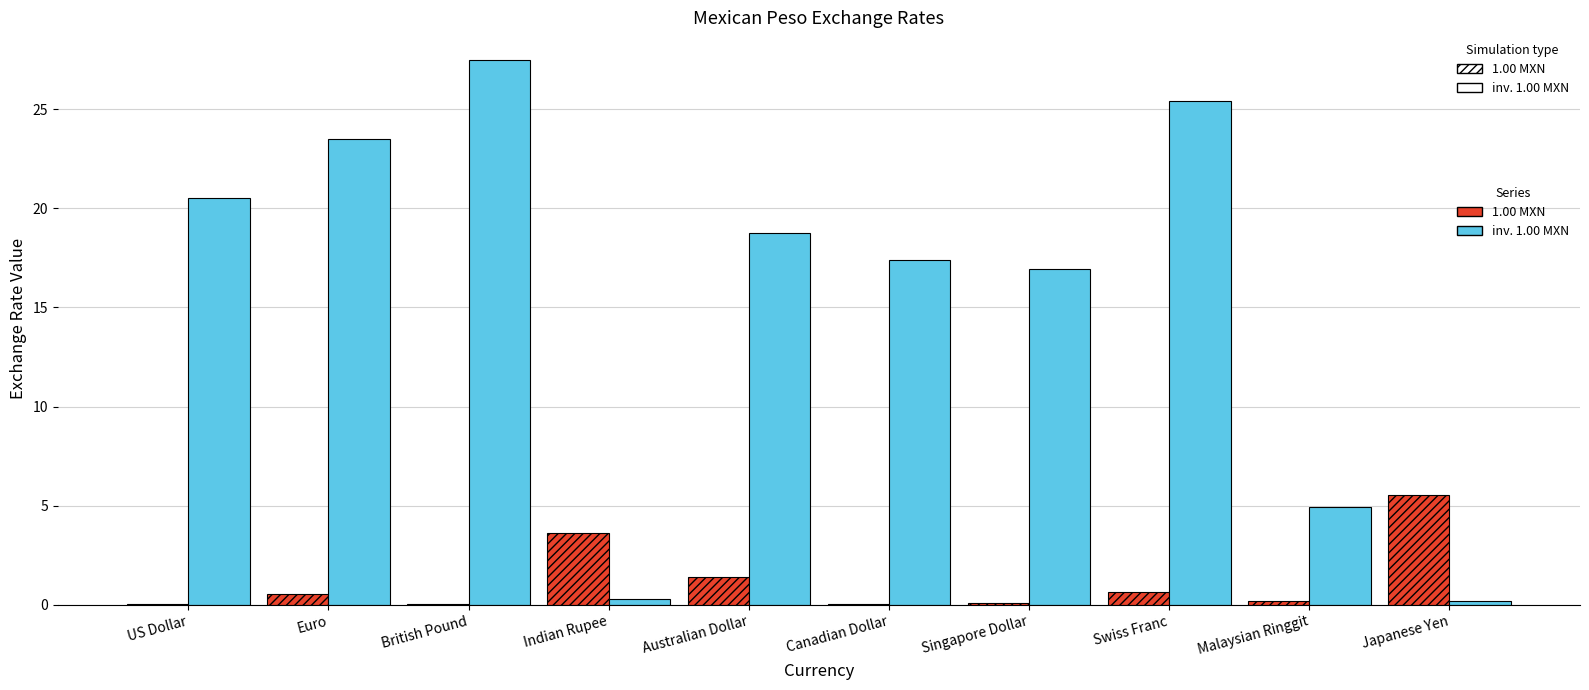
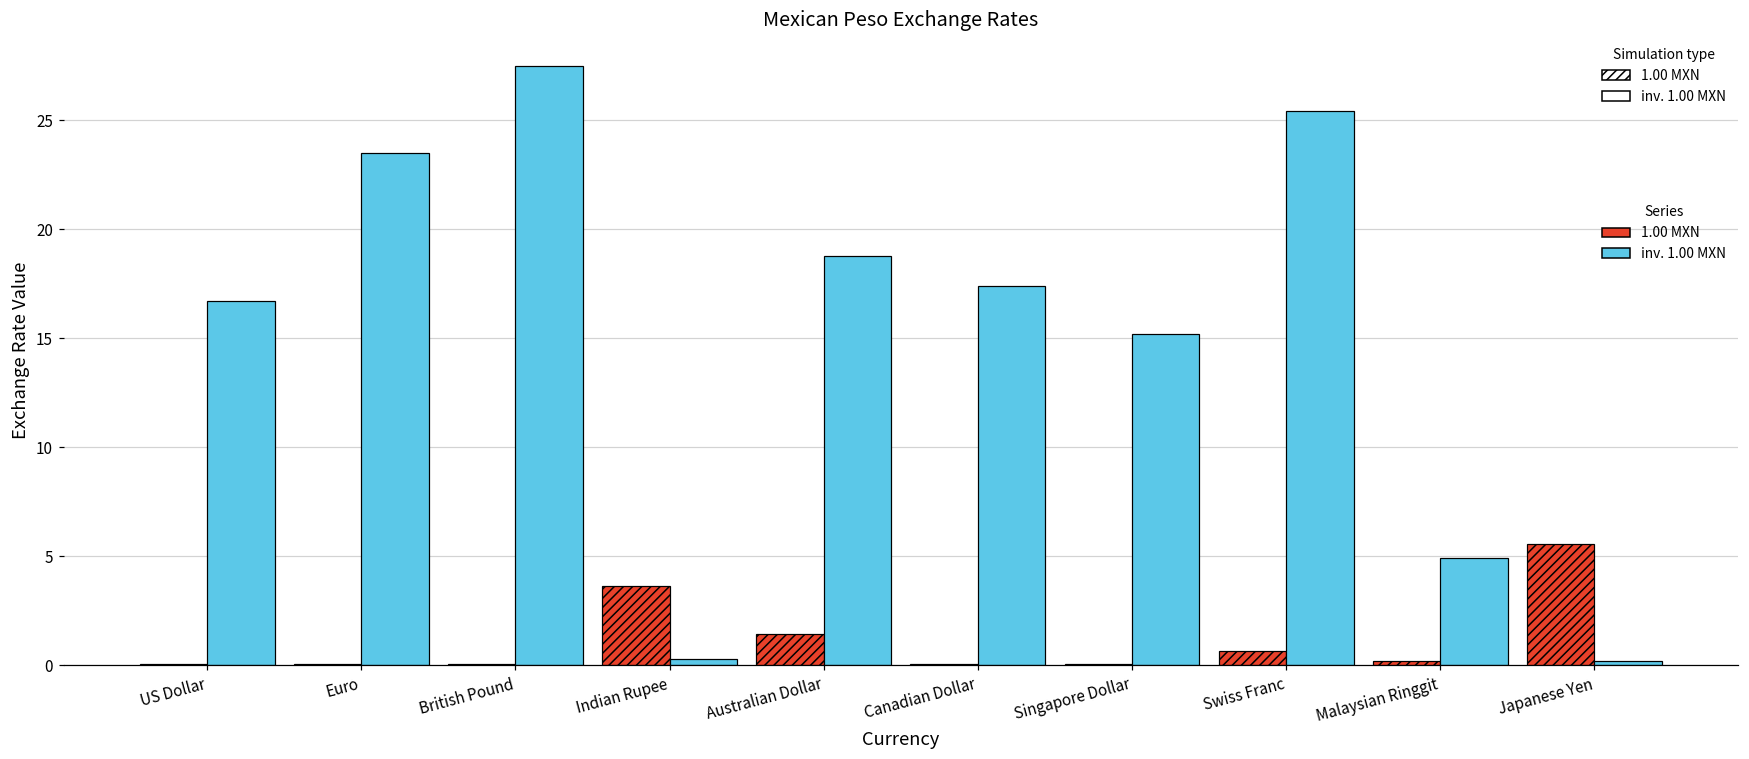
  {
    "1.00 MXN": {
-     "Euro": 0.5,
+     "Euro": 0.0,
      "Indian Rupee": 3.6,
      "Australian Dollar": 1.4,
      "Swiss Franc": 0.7,
      "Malaysian Ringgit": 0.2,
      "Japanese Yen": 5.6
    },
    "inv. 1.00 MXN": {
-     "US Dollar": 20.5,
+     "US Dollar": 16.7,
      "Euro": 23.5,
      "British Pound": 27.5,
      "Indian Rupee": 0.3,
      "Australian Dollar": 18.8,
      "Canadian Dollar": 17.4,
-     "Singapore Dollar": 16.9,
+     "Singapore Dollar": 15.2,
      "Swiss Franc": 25.4,
      "Malaysian Ringgit": 4.9,
      "Japanese Yen": 0.2
    }
  }
